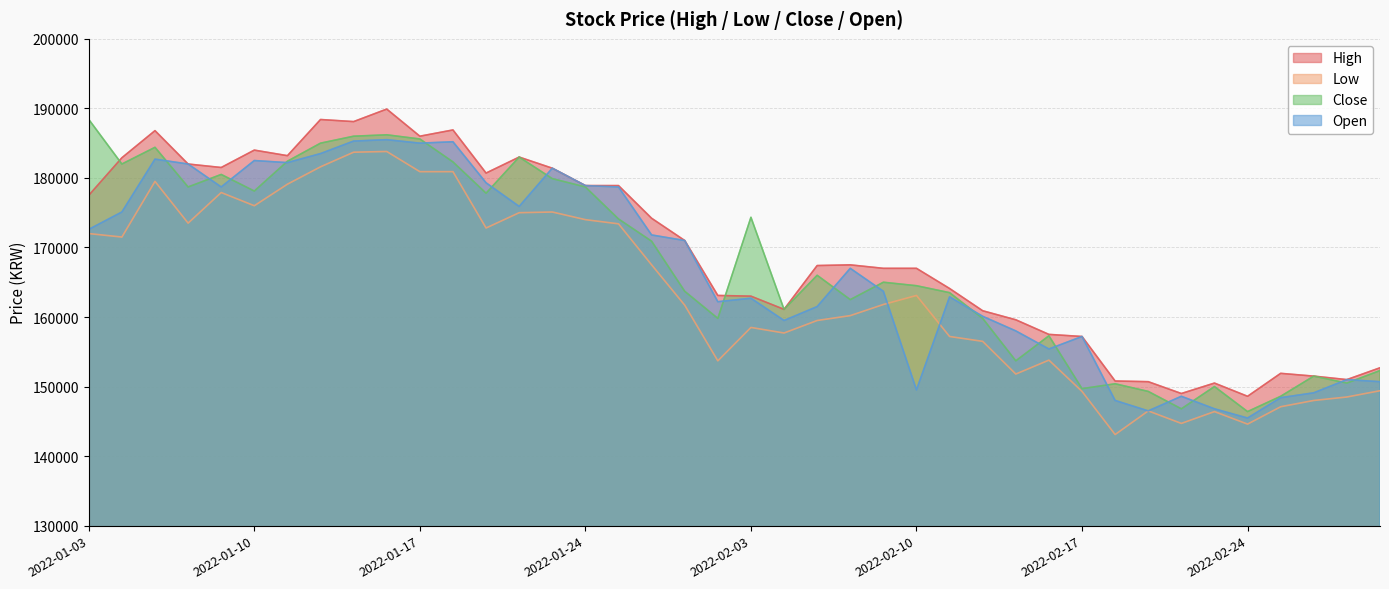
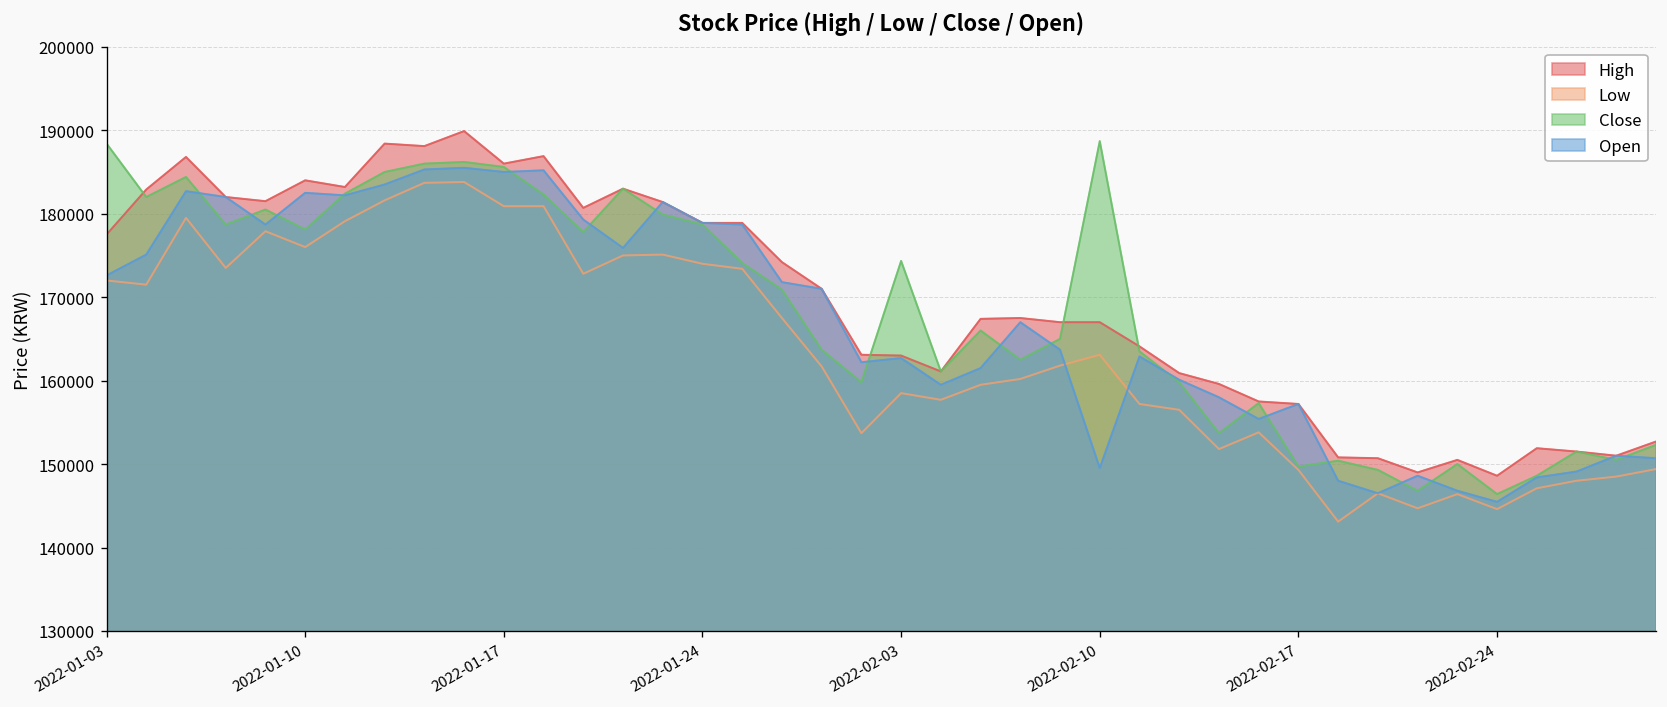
  {
    "Close": {
      "2022-01-03": 188000,
      "2022-01-10": 178000,
      "2022-01-17": 186000,
      "2022-02-03": 174000,
-     "2022-02-10": 165000,
+     "2022-02-10": 189000,
      "2022-02-17": 150000,
      "2022-02-24": 146000
    },
    "Open": {
      "2022-01-03": 173000,
      "2022-01-10": 183000,
      "2022-01-17": 185000,
      "2022-02-10": 150000,
      "2022-02-24": 145000
    }
  }
